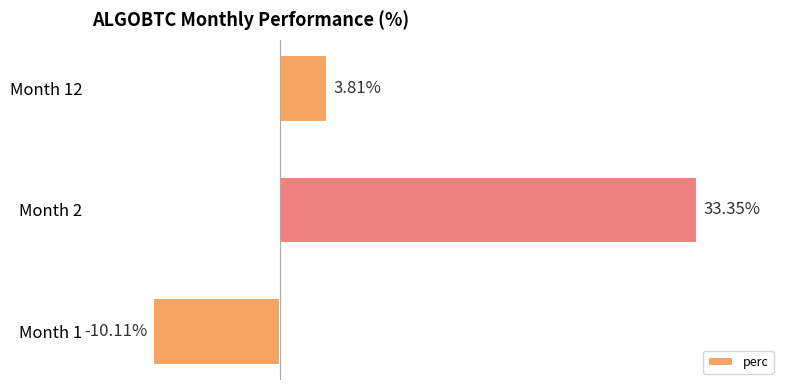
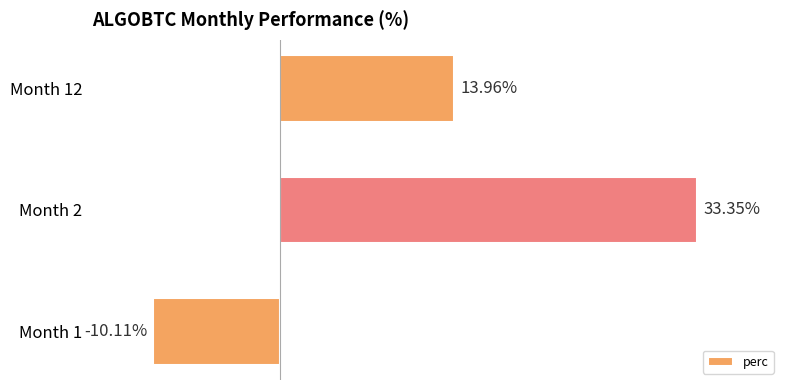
  {
-   "Month 12": "3.81%",
+   "Month 12": "13.96%",
    "Month 2": "33.35%",
    "Month 1": "-10.11%"
  }
